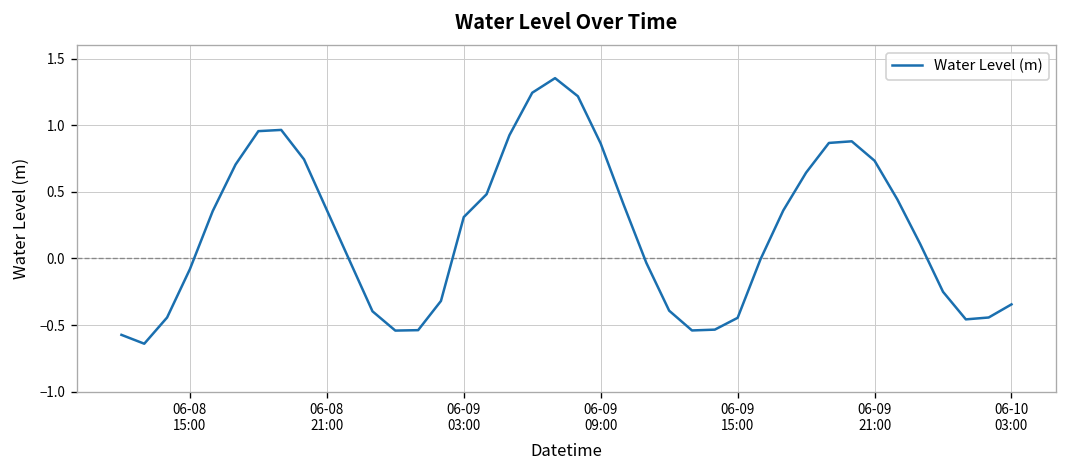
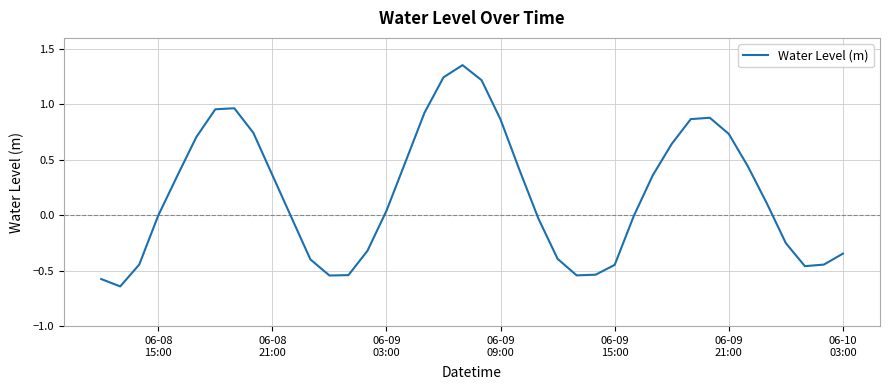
  {
-   "06-08 15:00": -0.08,
+   "06-08 15:00": 0.00,
    "06-08 21:00": 0.36,
-   "06-09 03:00": 0.31,
+   "06-09 03:00": 0.04,
    "06-09 09:00": 0.86,
    "06-09 15:00": -0.45,
    "06-09 21:00": 0.73,
    "06-10 03:00": -0.34
  }
